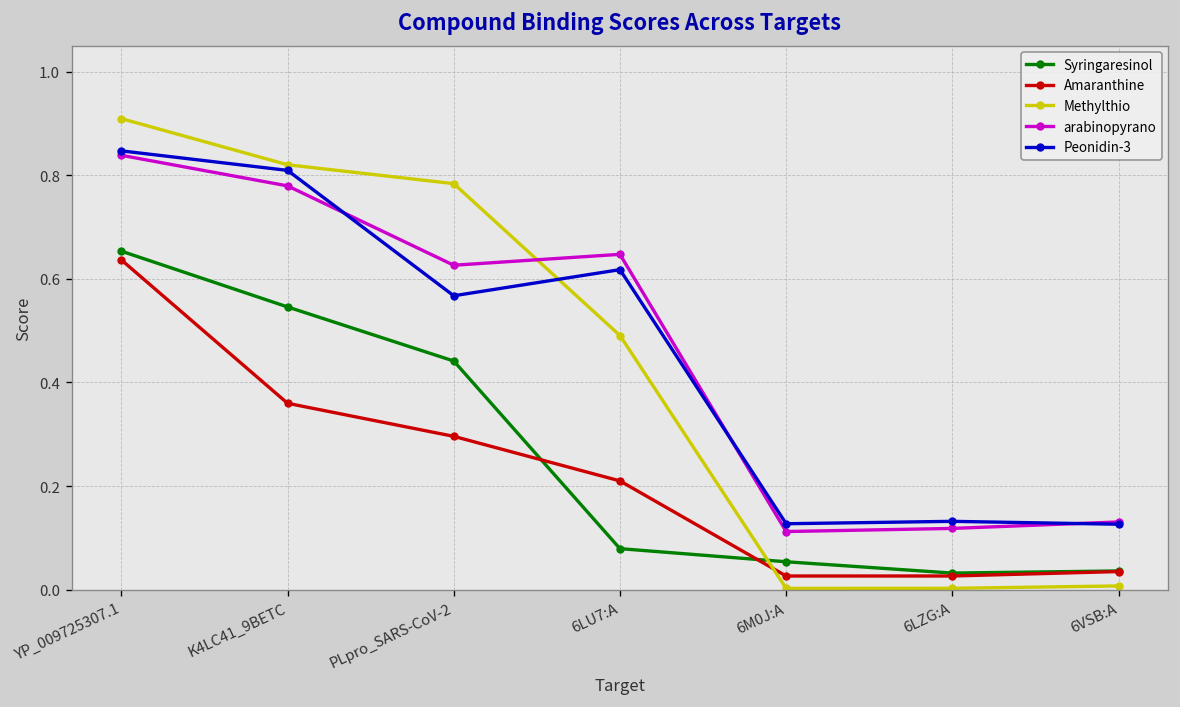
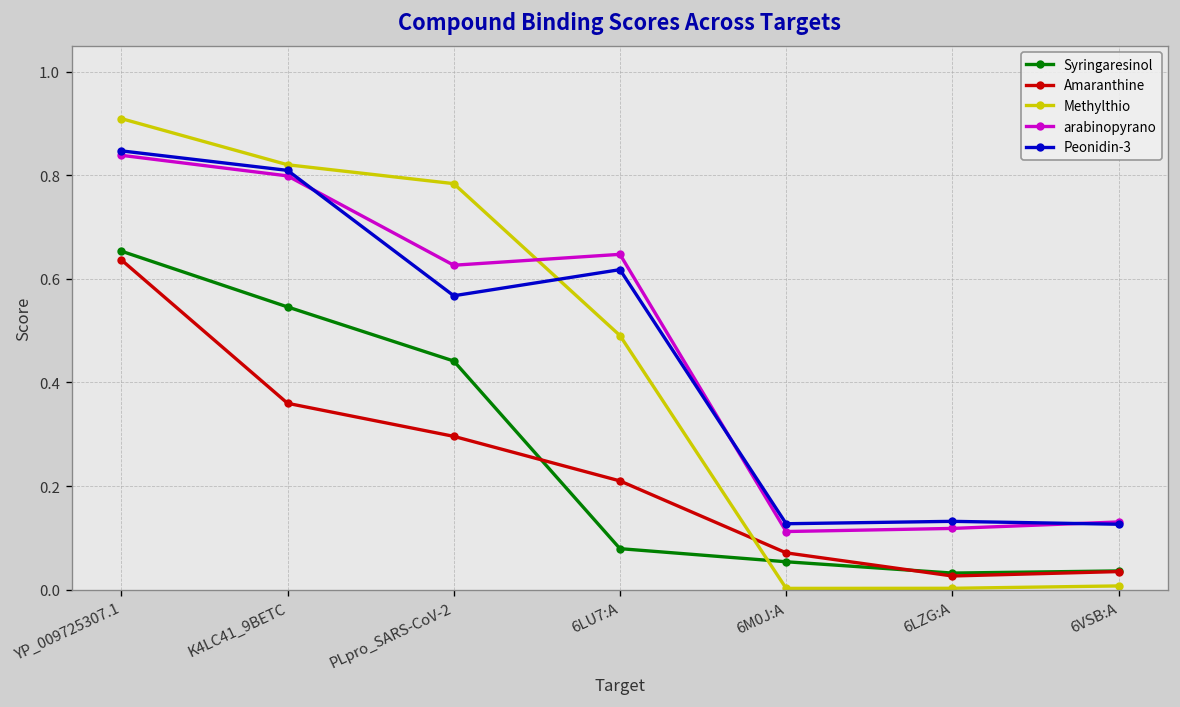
  {
    "Syringaresinol": {
      "YP_009725307.1": 0.65,
      "K4LC41_9BETC": 0.55,
      "PLpro_SARS-CoV-2": 0.44,
      "6LU7:A": 0.08,
      "6M0J:A": 0.05
    },
    "Amaranthine": {
      "YP_009725307.1": 0.64,
      "K4LC41_9BETC": 0.36,
      "PLpro_SARS-CoV-2": 0.30,
      "6LU7:A": 0.21,
-     "6M0J:A": 0.03
+     "6M0J:A": 0.07
    },
    "Methylthio": {
      "YP_009725307.1": 0.91,
      "K4LC41_9BETC": 0.82,
      "PLpro_SARS-CoV-2": 0.78,
      "6LU7:A": 0.49,
      "6M0J:A": 0.00,
      "6LZG:A": 0.00,
      "6VSB:A": 0.01
    },
    "arabinopyrano": {
      "YP_009725307.1": 0.84,
-     "K4LC41_9BETC": 0.78,
+     "K4LC41_9BETC": 0.80,
      "PLpro_SARS-CoV-2": 0.63,
      "6LU7:A": 0.65,
      "6M0J:A": 0.11,
      "6LZG:A": 0.12
    },
    "Peonidin-3": {
      "YP_009725307.1": 0.85,
      "K4LC41_9BETC": 0.81,
      "PLpro_SARS-CoV-2": 0.57,
      "6LU7:A": 0.62,
      "6M0J:A": 0.13,
      "6LZG:A": 0.13
    }
  }
